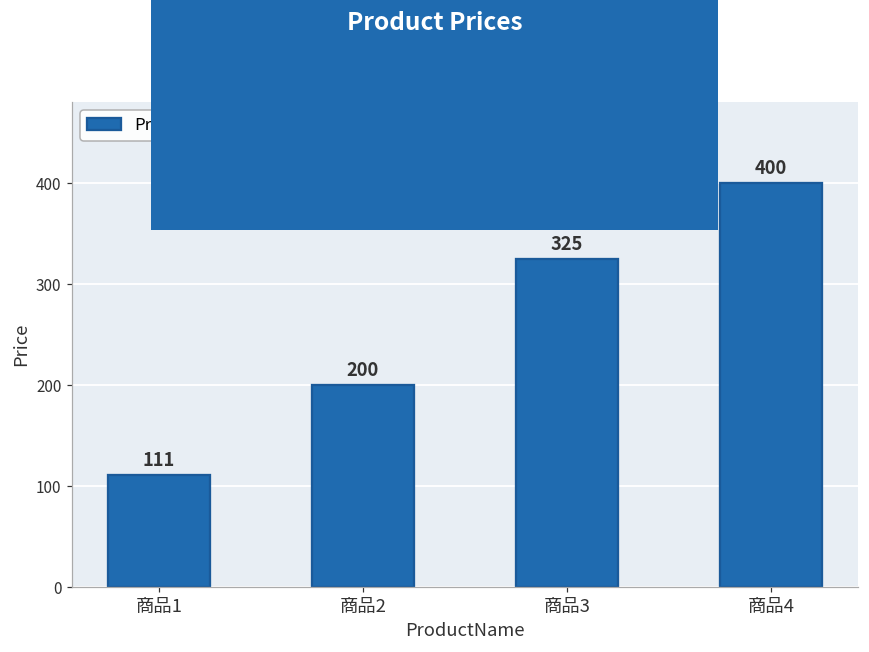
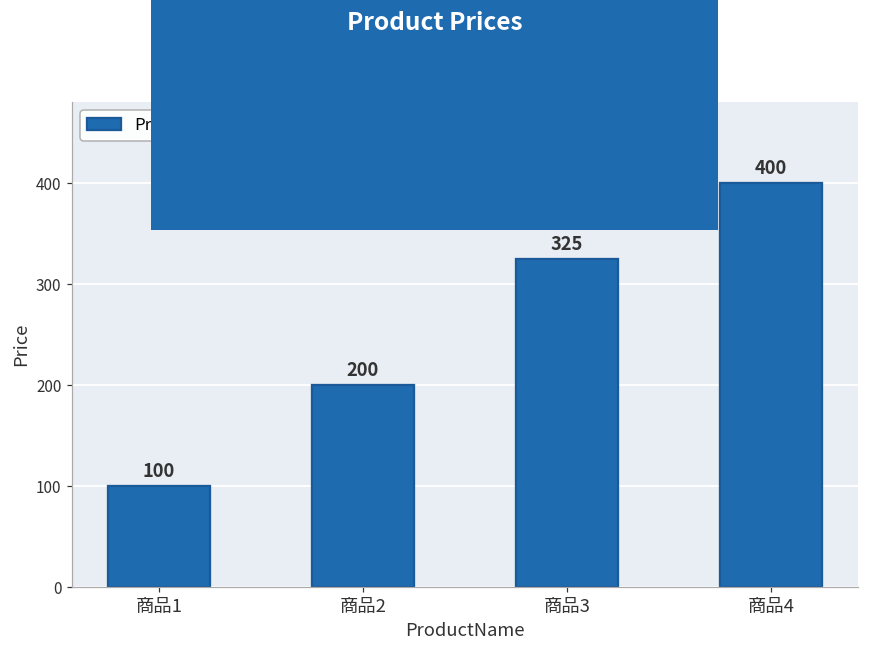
  {
-   "商品1": 111,
+   "商品1": 100,
    "商品2": 200,
    "商品3": 325,
    "商品4": 400
  }
